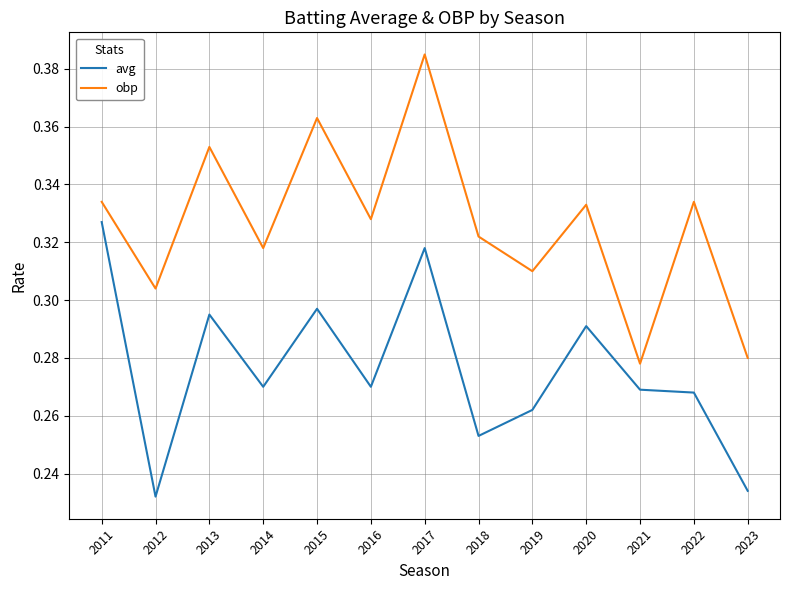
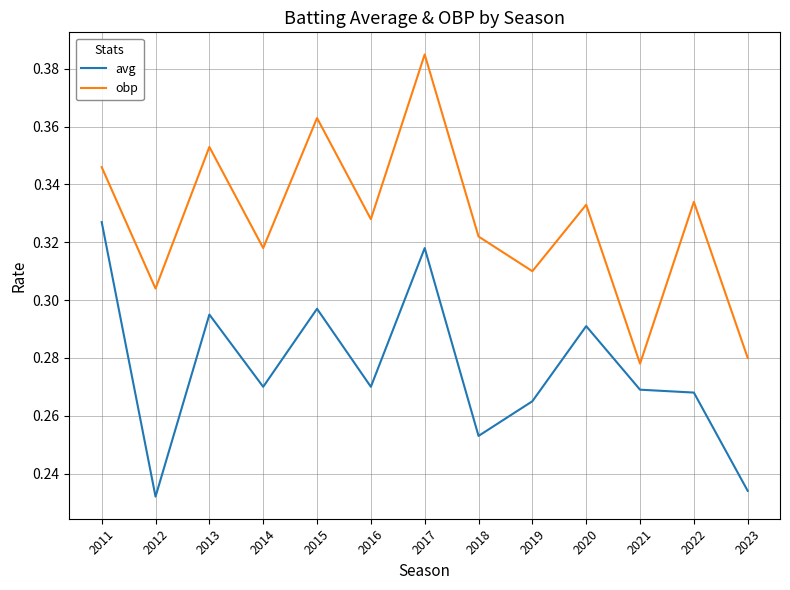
  {
    "avg": {
      "2011": 0.327,
      "2012": 0.232,
      "2013": 0.295,
      "2014": 0.270,
      "2015": 0.297,
      "2016": 0.270,
      "2017": 0.318,
      "2018": 0.253,
-     "2019": 0.262,
+     "2019": 0.265,
      "2020": 0.291,
      "2021": 0.269,
      "2022": 0.268,
      "2023": 0.234
    },
    "obp": {
-     "2011": 0.334,
+     "2011": 0.346,
      "2012": 0.304,
      "2013": 0.353,
      "2014": 0.318,
      "2015": 0.363,
      "2016": 0.328,
      "2017": 0.385,
      "2018": 0.322,
      "2019": 0.310,
      "2020": 0.333,
      "2021": 0.278,
      "2022": 0.334,
      "2023": 0.280
    }
  }
